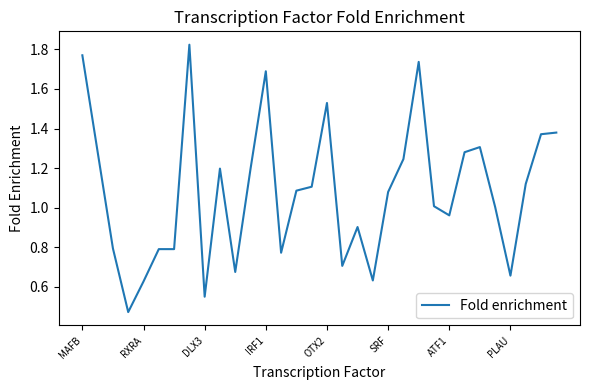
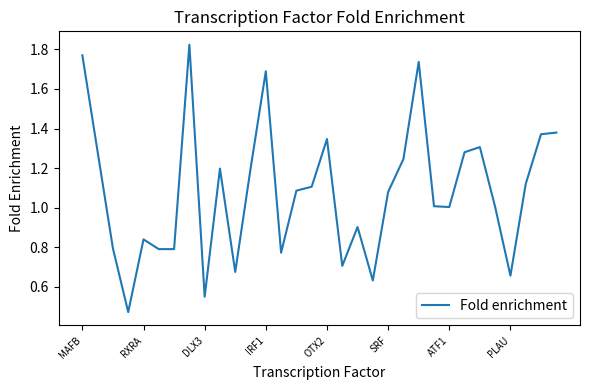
  {
    "MAFB": 1.77,
-   "RXRA": 0.63,
+   "RXRA": 0.84,
    "DLX3": 0.55,
    "IRF1": 1.69,
-   "OTX2": 1.53,
+   "OTX2": 1.35,
    "SRF": 1.08,
-   "ATF1": 0.96,
+   "ATF1": 1.00,
    "PLAU": 0.66
  }
